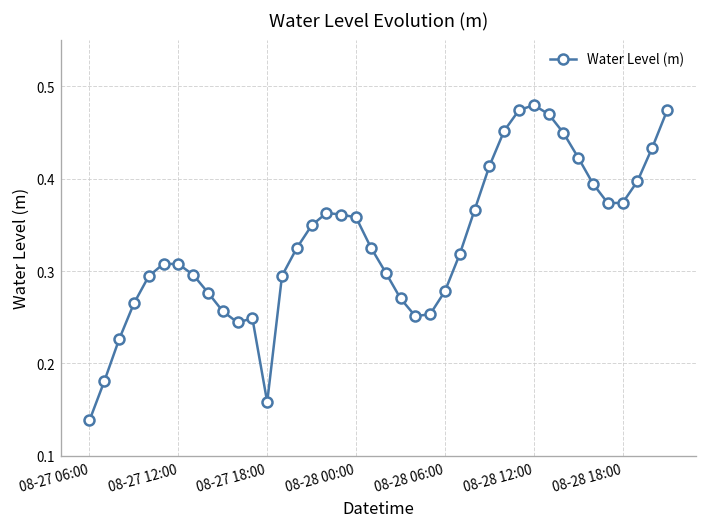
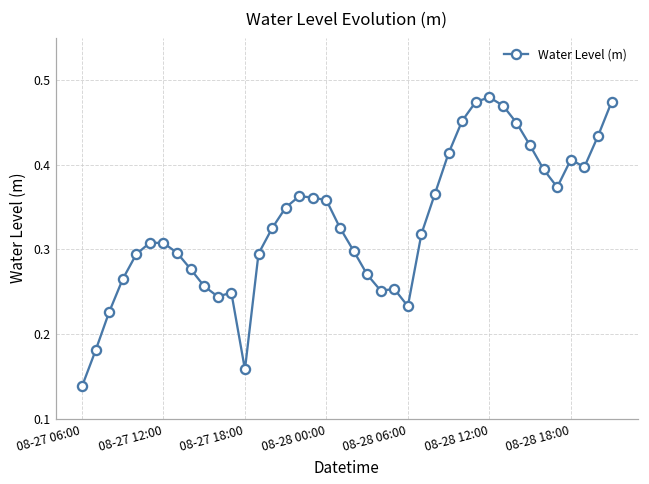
  {
    "08-27 06:00": 0.14,
    "08-27 12:00": 0.31,
    "08-27 18:00": 0.16,
    "08-28 00:00": 0.36,
-   "08-28 06:00": 0.28,
+   "08-28 06:00": 0.23,
    "08-28 12:00": 0.48,
-   "08-28 18:00": 0.37
+   "08-28 18:00": 0.41
  }
